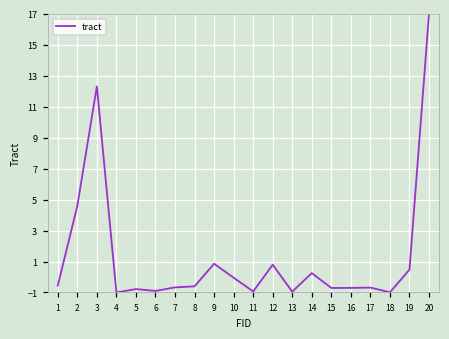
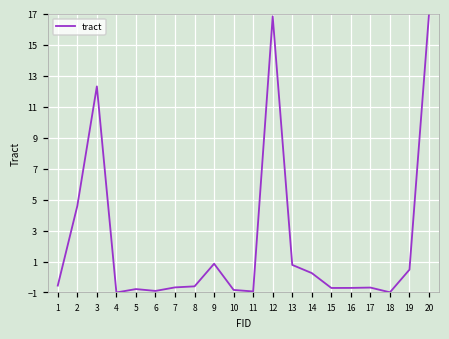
  {
    "1": -0.6,
    "2": 4.6,
    "3": 12.3,
    "4": -1.0,
    "5": -0.8,
    "6": -0.9,
    "7": -0.7,
    "8": -0.6,
    "9": 0.9,
-   "10": 0.0,
+   "10": -0.8,
    "11": -0.9,
-   "12": 0.8,
-   "13": -0.9,
+   "12": 16.9,
+   "13": 0.8,
    "14": 0.3,
    "15": -0.7,
    "16": -0.7,
    "17": -0.7,
    "18": -1.0,
    "19": 0.5,
    "20": 17.0
  }
